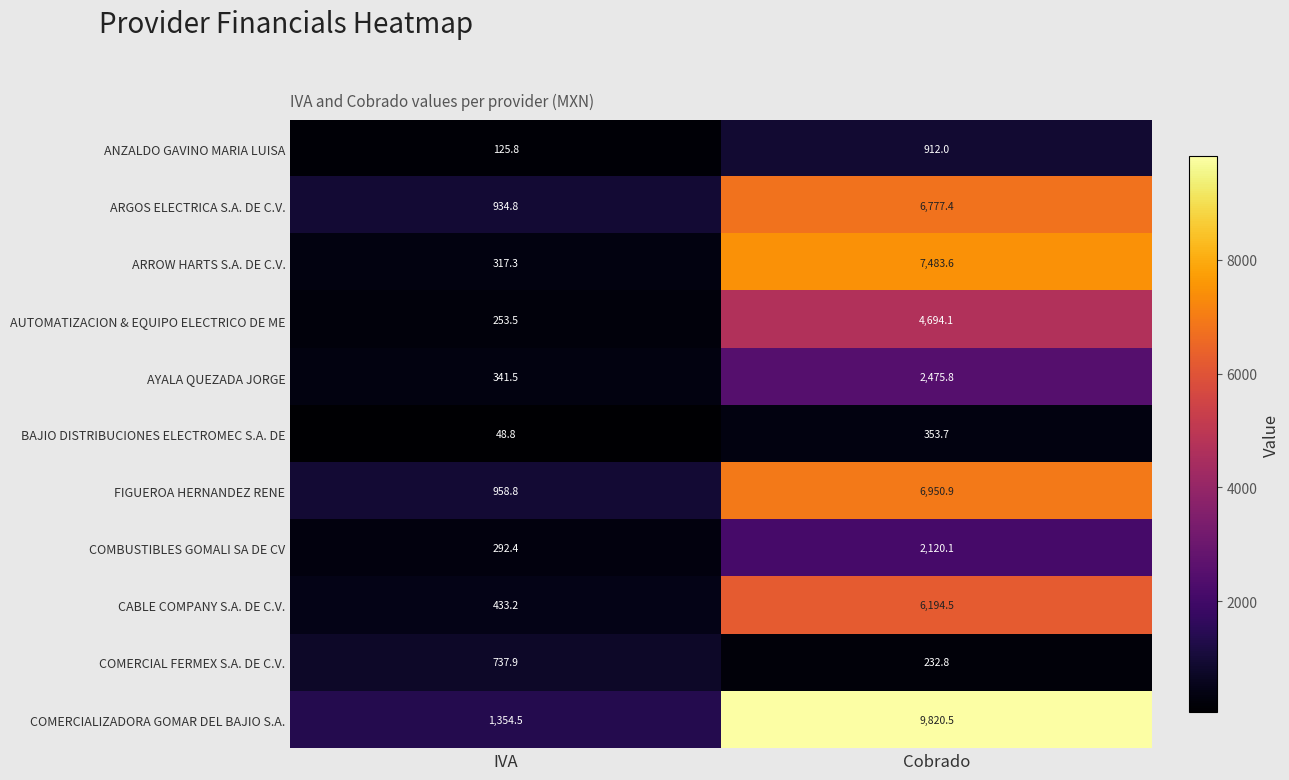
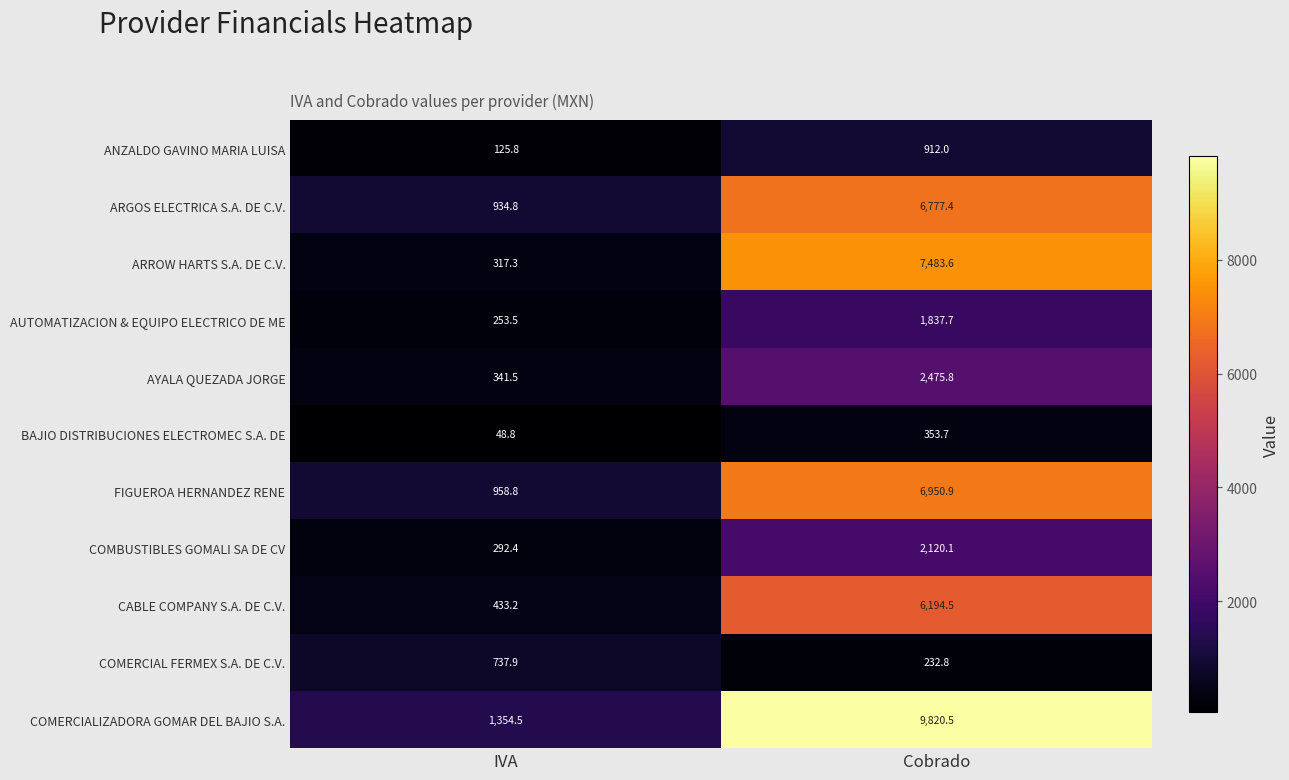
  {
    "ANZALDO GAVINO MARIA LUISA": {
      "IVA": "125.8",
      "Cobrado": "912.0"
    },
    "ARGOS ELECTRICA S.A. DE C.V.": {
      "IVA": "934.8",
      "Cobrado": "6,777.4"
    },
    "ARROW HARTS S.A. DE C.V.": {
      "IVA": "317.3",
      "Cobrado": "7,483.6"
    },
    "AUTOMATIZACION & EQUIPO ELECTRICO DE ME": {
      "IVA": "253.5",
-     "Cobrado": "4,694.1"
+     "Cobrado": "1,837.7"
    },
    "AYALA QUEZADA JORGE": {
      "IVA": "341.5",
      "Cobrado": "2,475.8"
    },
    "BAJIO DISTRIBUCIONES ELECTROMEC S.A. DE": {
      "IVA": "48.8",
      "Cobrado": "353.7"
    },
    "FIGUEROA HERNANDEZ RENE": {
      "IVA": "958.8",
      "Cobrado": "6,950.9"
    },
    "COMBUSTIBLES GOMALI SA DE CV": {
      "IVA": "292.4",
      "Cobrado": "2,120.1"
    },
    "CABLE COMPANY S.A. DE C.V.": {
      "IVA": "433.2",
      "Cobrado": "6,194.5"
    },
    "COMERCIAL FERMEX S.A. DE C.V.": {
      "IVA": "737.9",
      "Cobrado": "232.8"
    },
    "COMERCIALIZADORA GOMAR DEL BAJIO S.A.": {
      "IVA": "1,354.5",
      "Cobrado": "9,820.5"
    }
  }
